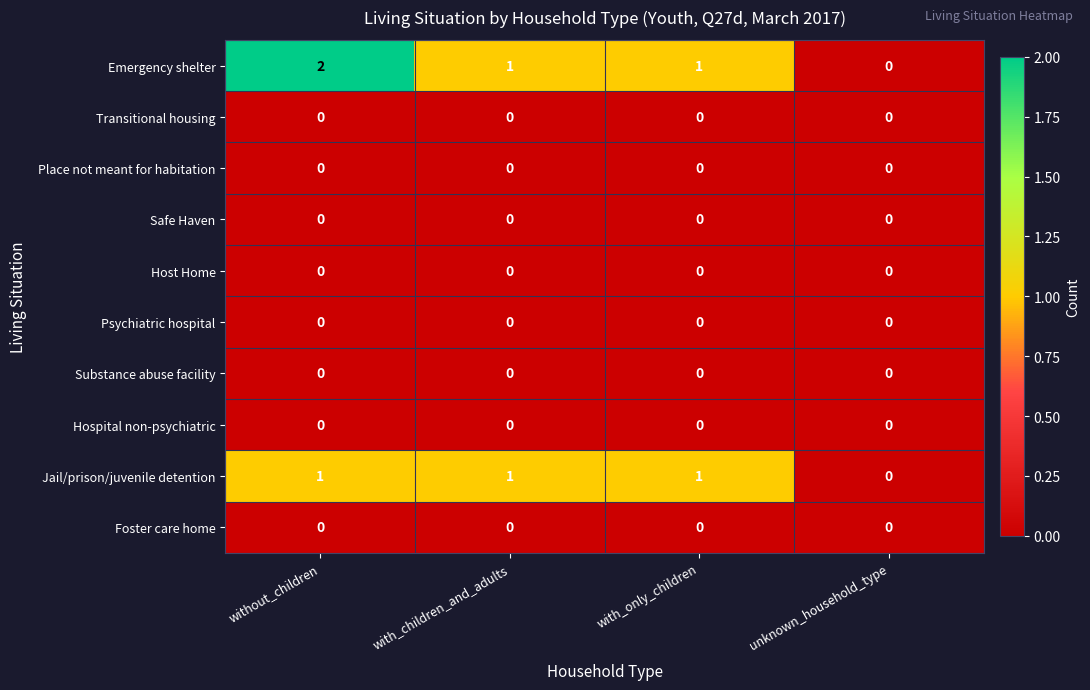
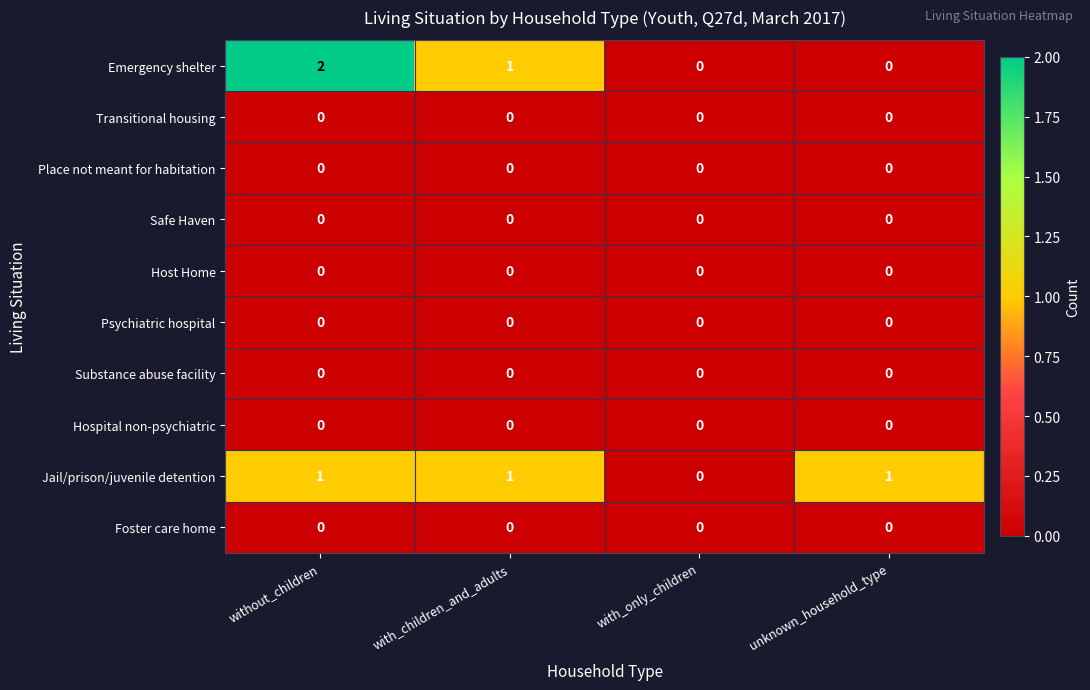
  {
    "Emergency shelter": {
      "without_children": 2,
      "with_children_and_adults": 1,
-     "with_only_children": 1,
+     "with_only_children": 0,
      "unknown_household_type": 0
    },
    "Transitional housing": {
      "without_children": 0,
      "with_children_and_adults": 0,
      "with_only_children": 0,
      "unknown_household_type": 0
    },
    "Place not meant for habitation": {
      "without_children": 0,
      "with_children_and_adults": 0,
      "with_only_children": 0,
      "unknown_household_type": 0
    },
    "Safe Haven": {
      "without_children": 0,
      "with_children_and_adults": 0,
      "with_only_children": 0,
      "unknown_household_type": 0
    },
    "Host Home": {
      "without_children": 0,
      "with_children_and_adults": 0,
      "with_only_children": 0,
      "unknown_household_type": 0
    },
    "Psychiatric hospital": {
      "without_children": 0,
      "with_children_and_adults": 0,
      "with_only_children": 0,
      "unknown_household_type": 0
    },
    "Substance abuse facility": {
      "without_children": 0,
      "with_children_and_adults": 0,
      "with_only_children": 0,
      "unknown_household_type": 0
    },
    "Hospital non-psychiatric": {
      "without_children": 0,
      "with_children_and_adults": 0,
      "with_only_children": 0,
      "unknown_household_type": 0
    },
    "Jail/prison/juvenile detention": {
      "without_children": 1,
      "with_children_and_adults": 1,
-     "with_only_children": 1,
-     "unknown_household_type": 0
+     "with_only_children": 0,
+     "unknown_household_type": 1
    },
    "Foster care home": {
      "without_children": 0,
      "with_children_and_adults": 0,
      "with_only_children": 0,
      "unknown_household_type": 0
    }
  }
